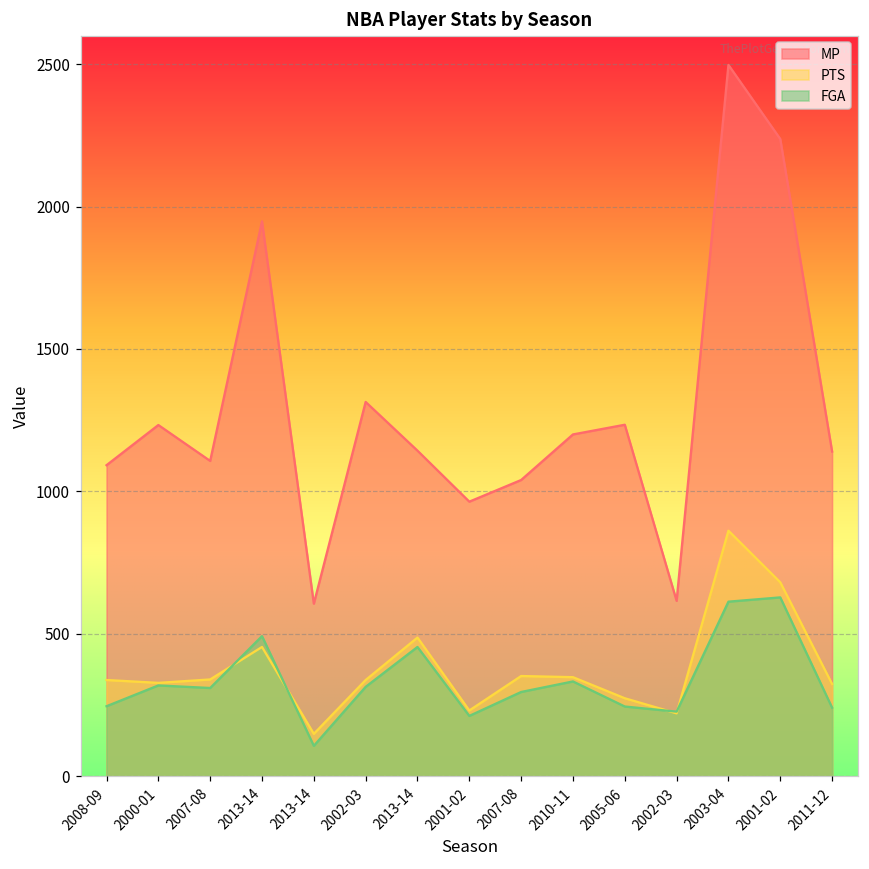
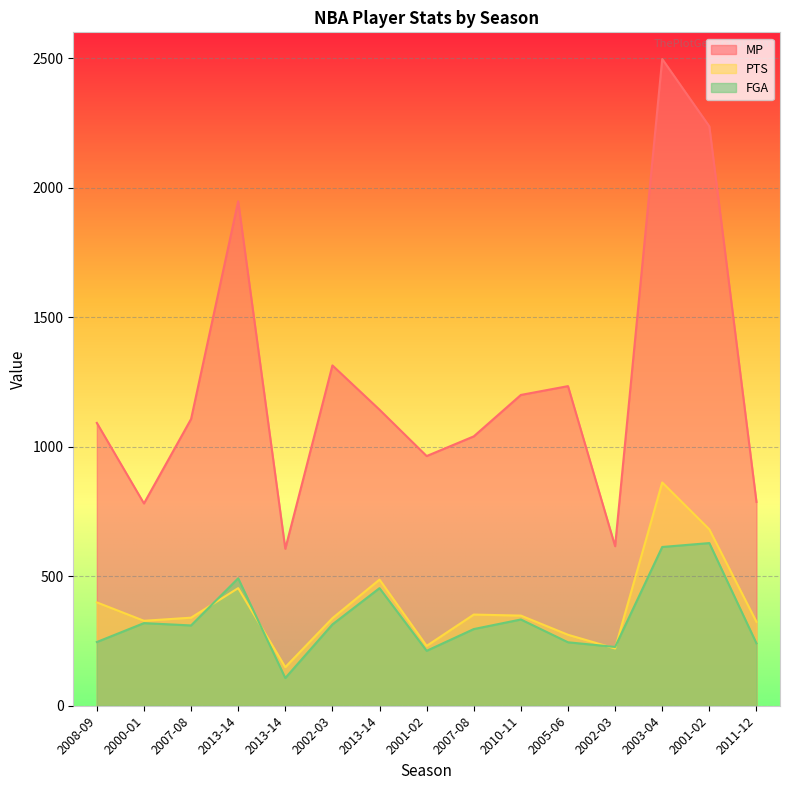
  {
    "MP": {
      "2008-09": 1090,
-     "2000-01": 1230,
+     "2000-01": 780,
      "2010-11": 1200,
      "2005-06": 1230,
      "2003-04": 2500,
-     "2011-12": 1140
+     "2011-12": 790
    },
    "PTS": {
-     "2008-09": 340,
+     "2008-09": 400,
      "2010-11": 350,
      "2005-06": 270,
      "2003-04": 860,
      "2011-12": 320
    },
    "FGA": {
      "2008-09": 250,
      "2010-11": 330,
      "2005-06": 250,
      "2003-04": 610,
      "2011-12": 240
    }
  }
